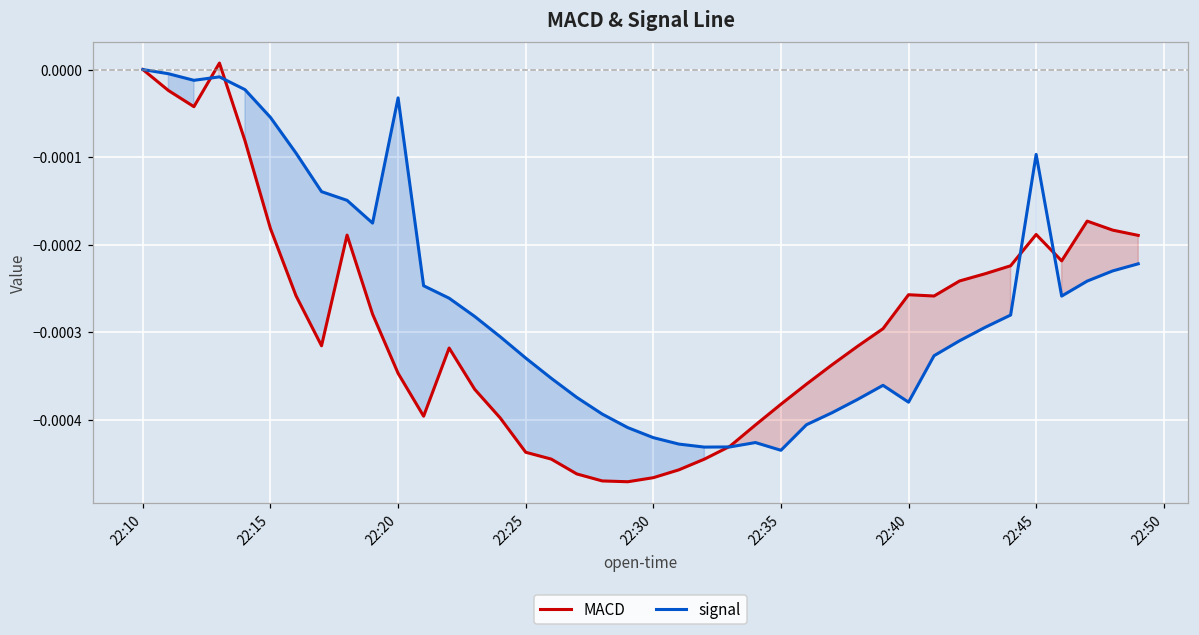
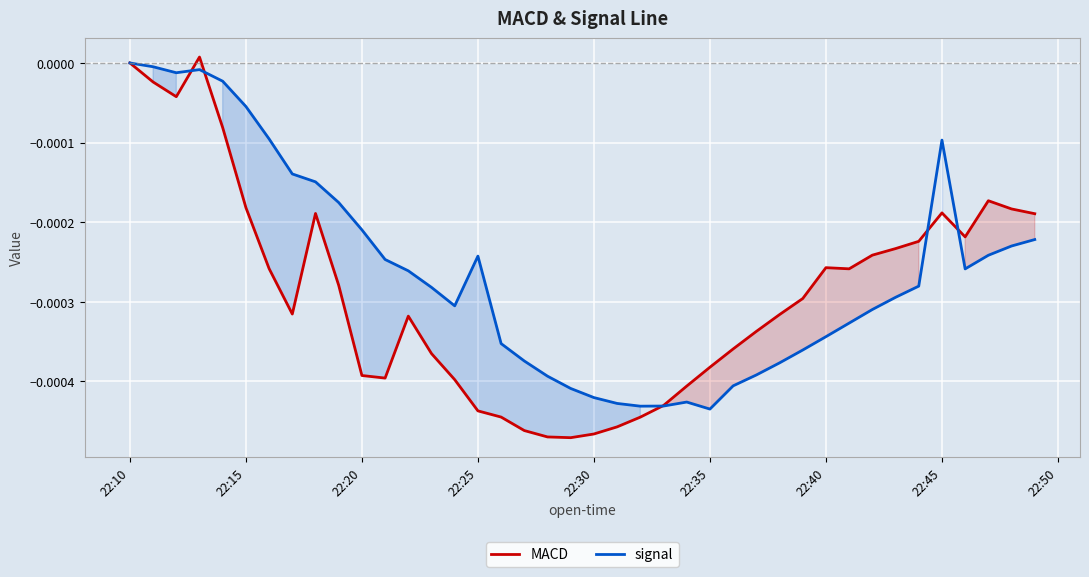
  {
    "MACD": {
      "22:15": -0.00018,
-     "22:20": -0.00035,
+     "22:20": -0.00039,
      "22:25": -0.00044,
      "22:30": -0.00047,
      "22:35": -0.00038,
      "22:40": -0.00026,
      "22:45": -0.00019
    },
    "signal": {
      "22:15": -0.00005,
-     "22:20": -0.00003,
-     "22:25": -0.00033,
+     "22:20": -0.00021,
+     "22:25": -0.00024,
      "22:30": -0.00042,
      "22:35": -0.00043,
-     "22:40": -0.00038,
+     "22:40": -0.00034,
      "22:45": -0.00010
    }
  }
